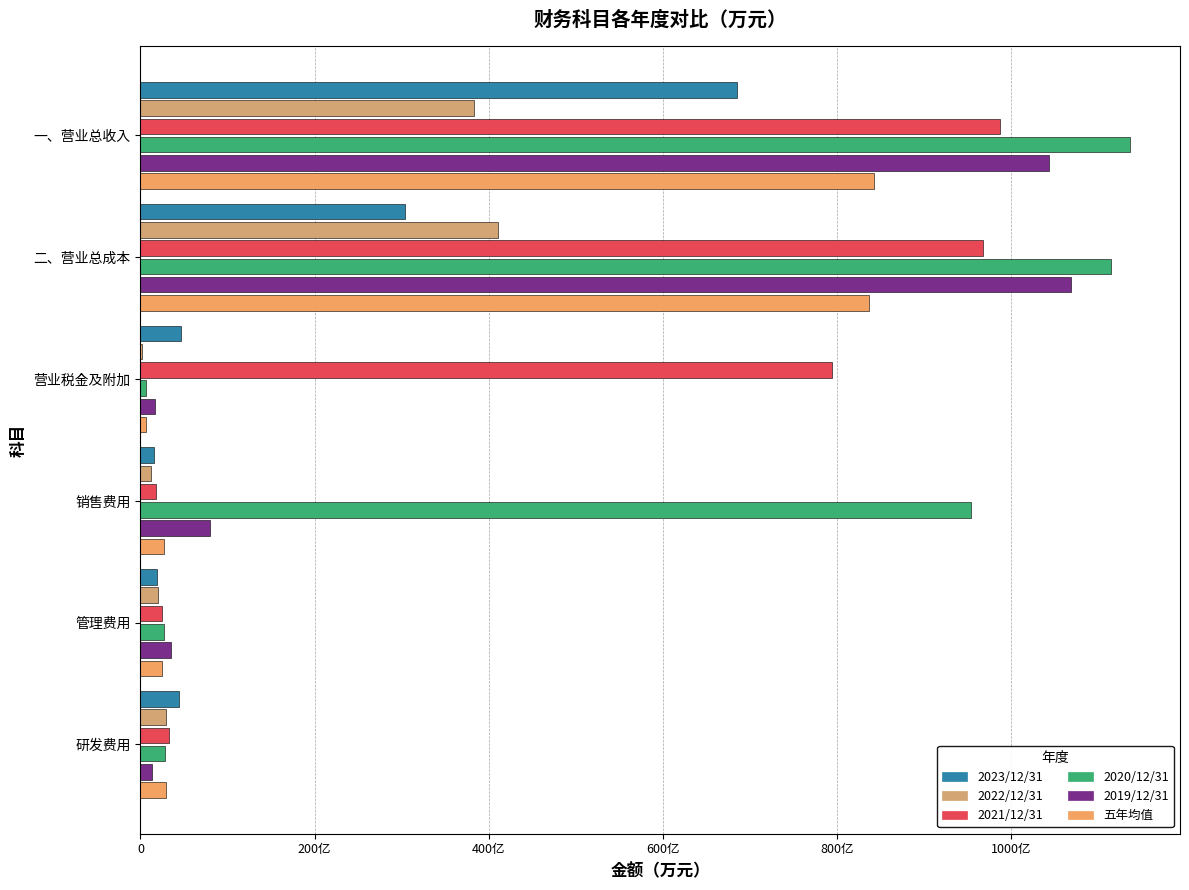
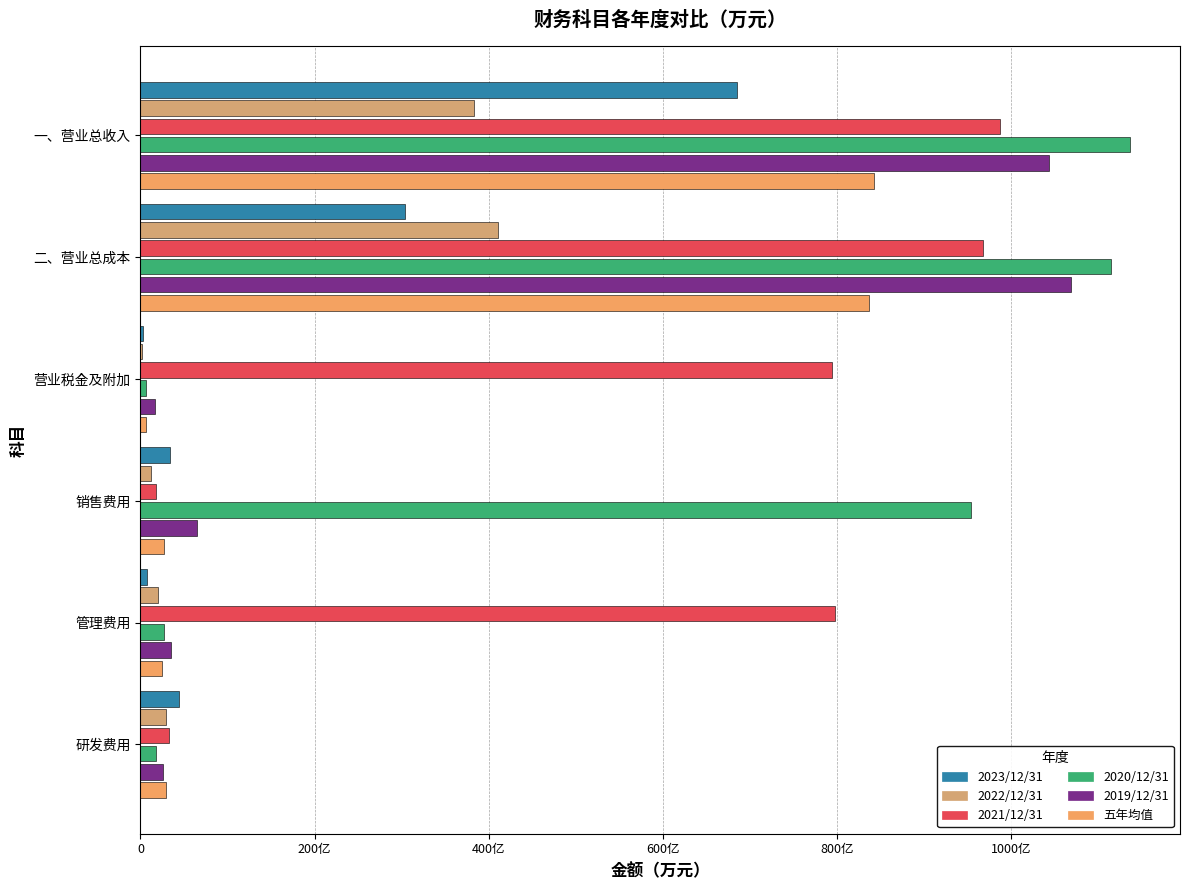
  {
    "2023/12/31": {
      "一、营业总收入": "680亿",
      "二、营业总成本": "300亿",
-     "营业税金及附加": "50亿",
-     "销售费用": "20亿",
-     "管理费用": "20亿",
+     "营业税金及附加": "0亿",
+     "销售费用": "30亿",
+     "管理费用": "10亿",
      "研发费用": "40亿"
    },
    "2021/12/31": {
      "一、营业总收入": "990亿",
      "二、营业总成本": "970亿",
      "营业税金及附加": "790亿",
      "销售费用": "20亿",
-     "管理费用": "20亿",
+     "管理费用": "800亿",
      "研发费用": "30亿"
    },
    "2020/12/31": {
      "一、营业总收入": "1140亿",
      "二、营业总成本": "1110亿",
      "营业税金及附加": "10亿",
      "销售费用": "950亿",
      "管理费用": "30亿",
-     "研发费用": "30亿"
+     "研发费用": "20亿"
    },
    "2019/12/31": {
      "一、营业总收入": "1040亿",
      "二、营业总成本": "1070亿",
      "营业税金及附加": "20亿",
-     "销售费用": "80亿",
+     "销售费用": "60亿",
      "管理费用": "30亿",
-     "研发费用": "10亿"
+     "研发费用": "30亿"
    }
  }
